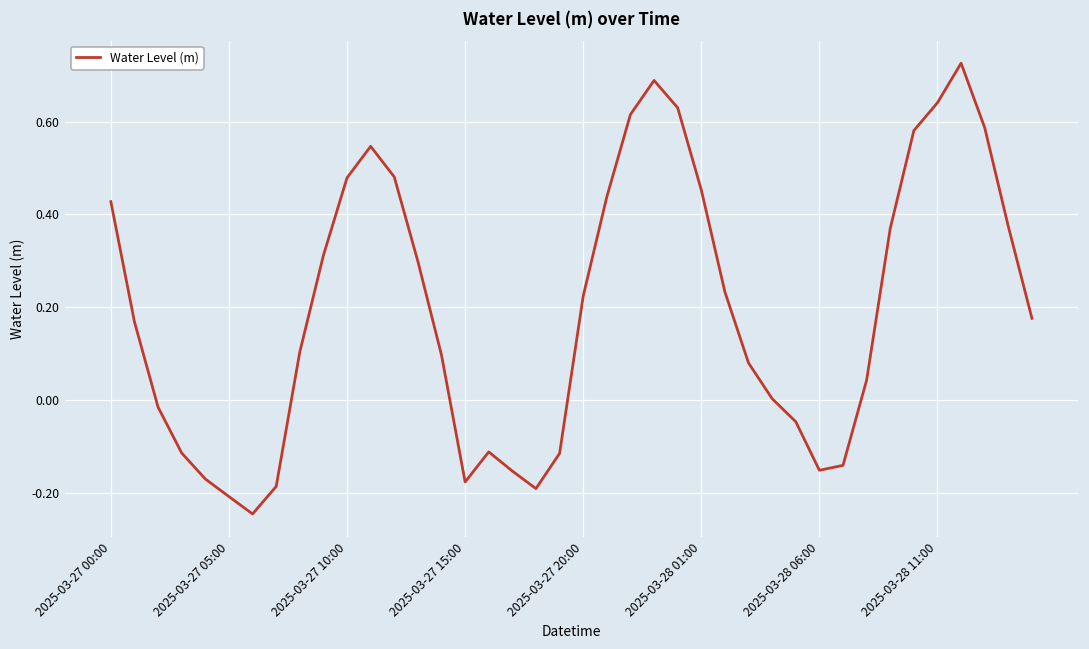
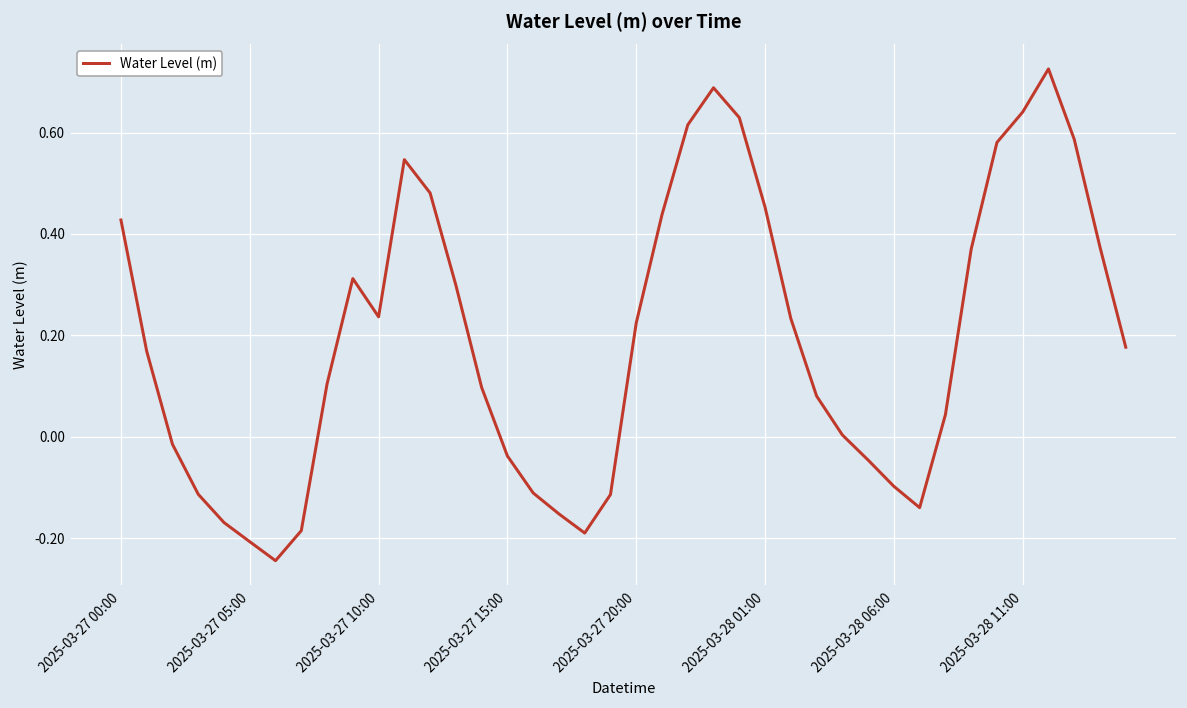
  {
    "2025-03-27 00:00": 0.43,
    "2025-03-27 05:00": -0.21,
-   "2025-03-27 10:00": 0.48,
-   "2025-03-27 15:00": -0.18,
+   "2025-03-27 10:00": 0.24,
+   "2025-03-27 15:00": -0.04,
    "2025-03-27 20:00": 0.22,
    "2025-03-28 01:00": 0.45,
-   "2025-03-28 06:00": -0.15,
+   "2025-03-28 06:00": -0.10,
    "2025-03-28 11:00": 0.64
  }
